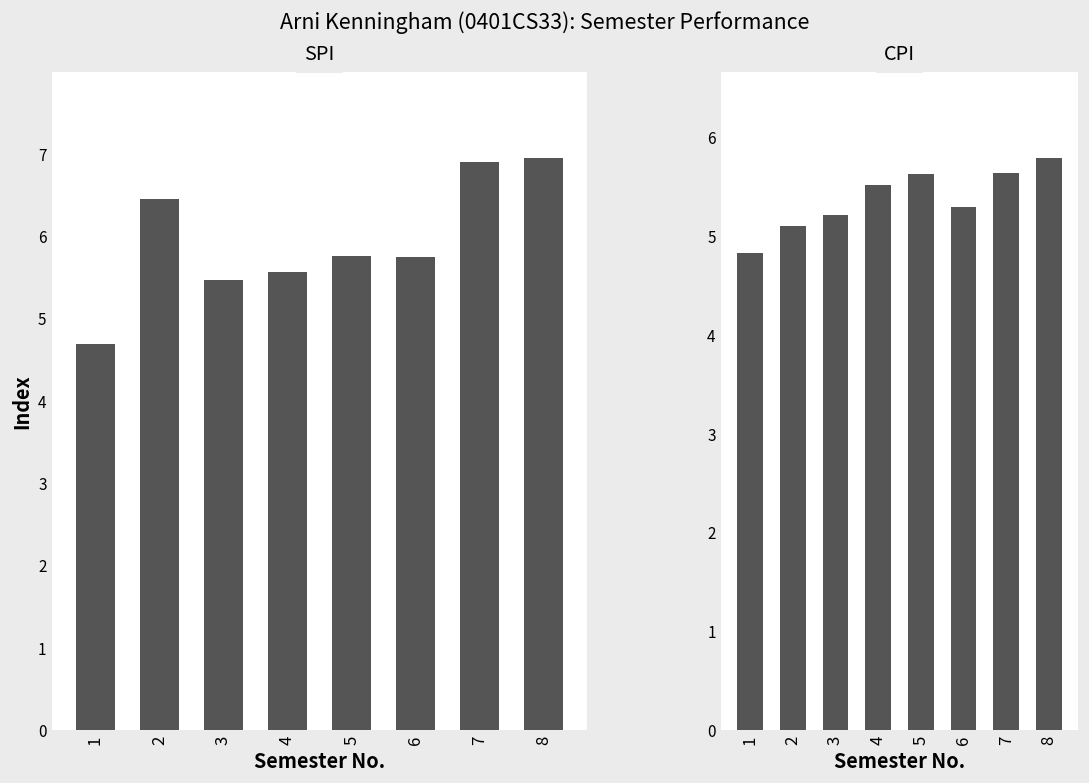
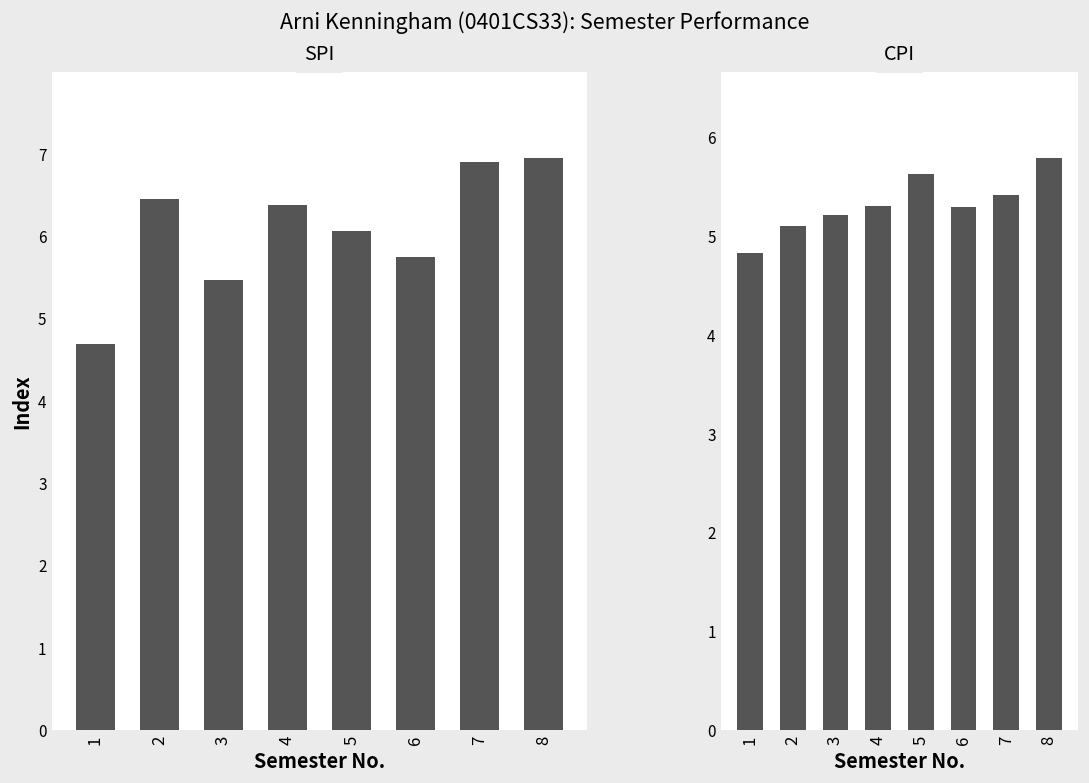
  {
    "SPI": {
      "1": 4.7,
      "2": 6.5,
      "3": 5.5,
-     "4": 5.6,
-     "5": 5.8,
+     "4": 6.4,
+     "5": 6.1,
      "6": 5.8,
      "7": 6.9,
      "8": 7.0
    },
    "CPI": {
      "1": 4.8,
      "2": 5.1,
      "3": 5.2,
-     "4": 5.5,
+     "4": 5.3,
      "5": 5.6,
      "6": 5.3,
-     "7": 5.6,
+     "7": 5.4,
      "8": 5.8
    }
  }
